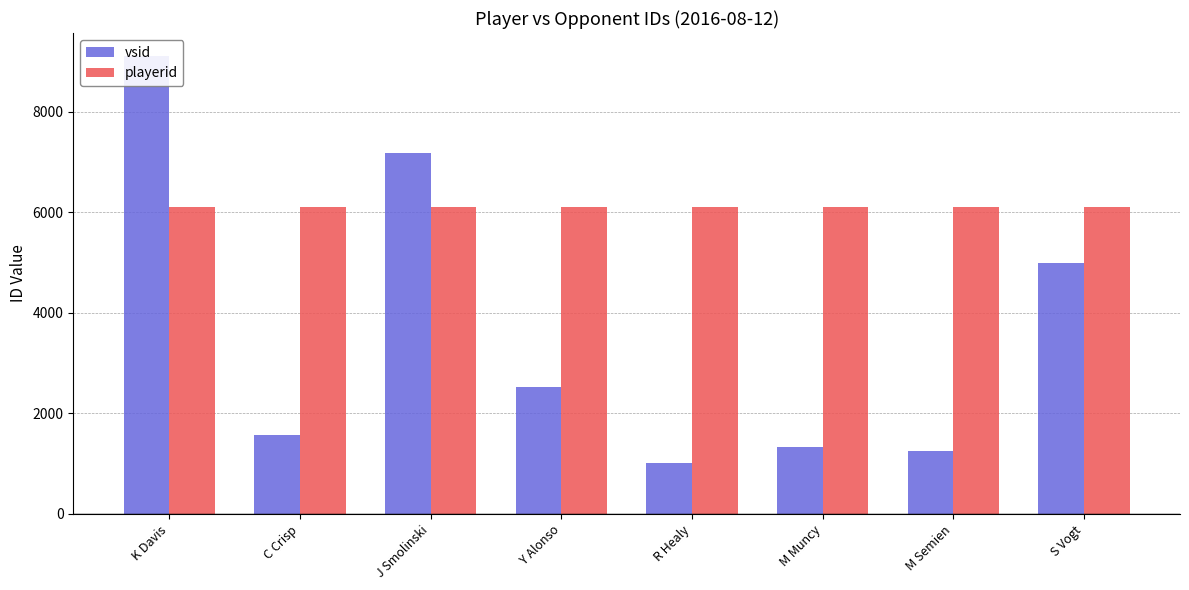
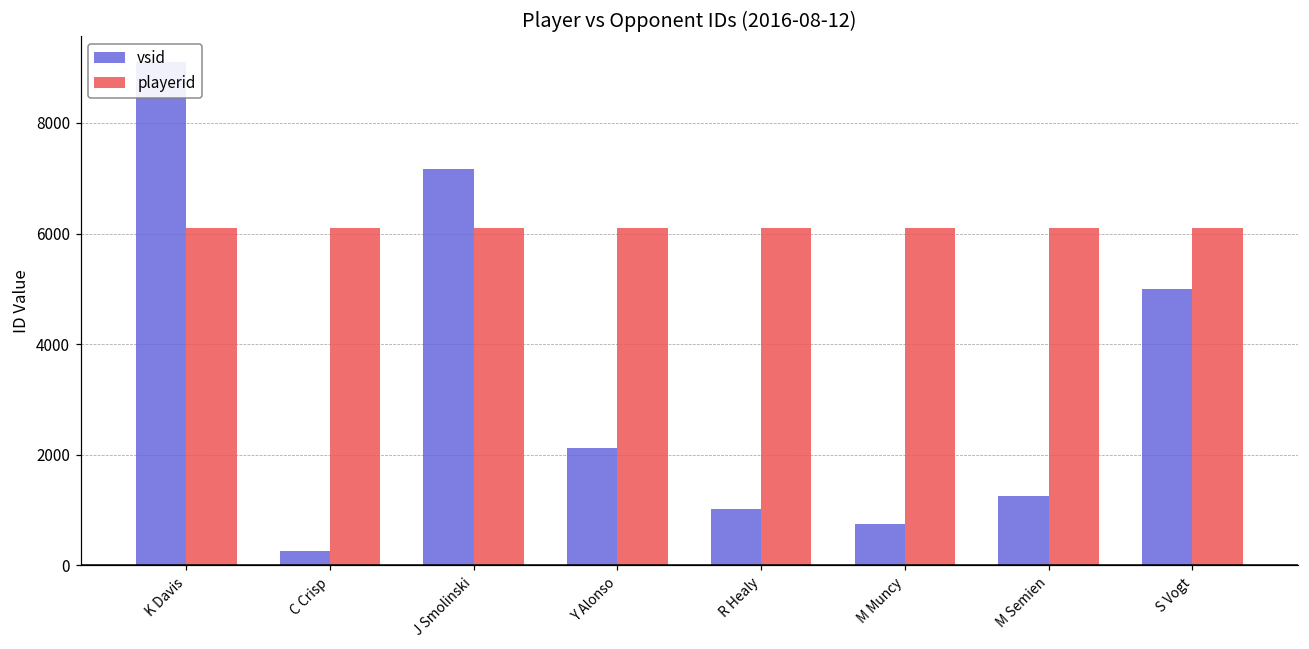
  {
    "vsid": {
-     "C Crisp": 1600,
+     "C Crisp": 300,
      "J Smolinski": 7200,
-     "Y Alonso": 2500,
+     "Y Alonso": 2100,
      "R Healy": 1000,
-     "M Muncy": 1300,
+     "M Muncy": 800,
      "M Semien": 1300,
      "S Vogt": 5000
    },
    "playerid": {
      "K Davis": 6100,
      "C Crisp": 6100,
      "J Smolinski": 6100,
      "Y Alonso": 6100,
      "R Healy": 6100,
      "M Muncy": 6100,
      "M Semien": 6100,
      "S Vogt": 6100
    }
  }
